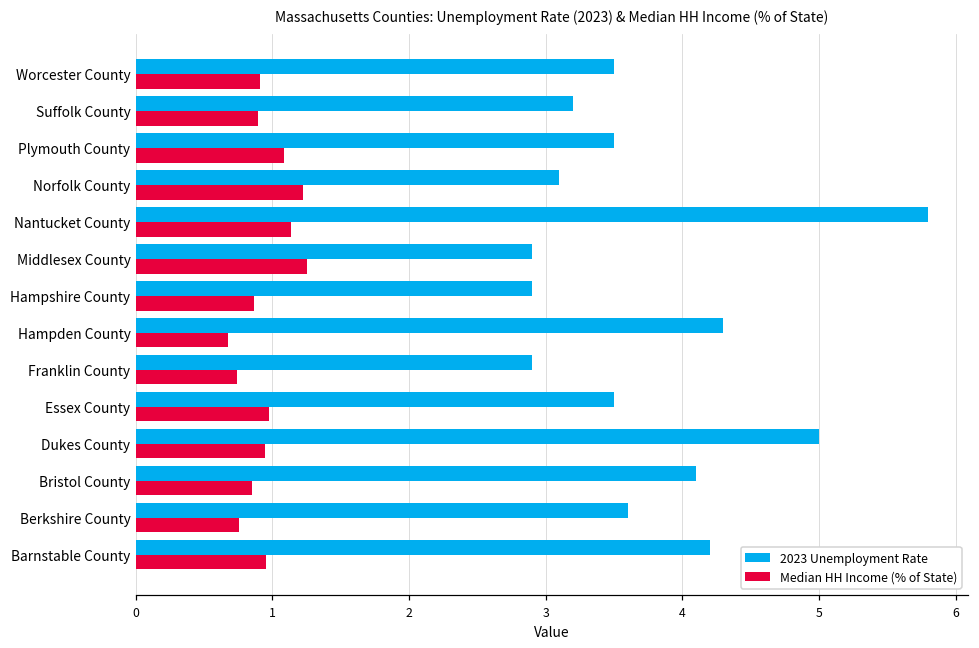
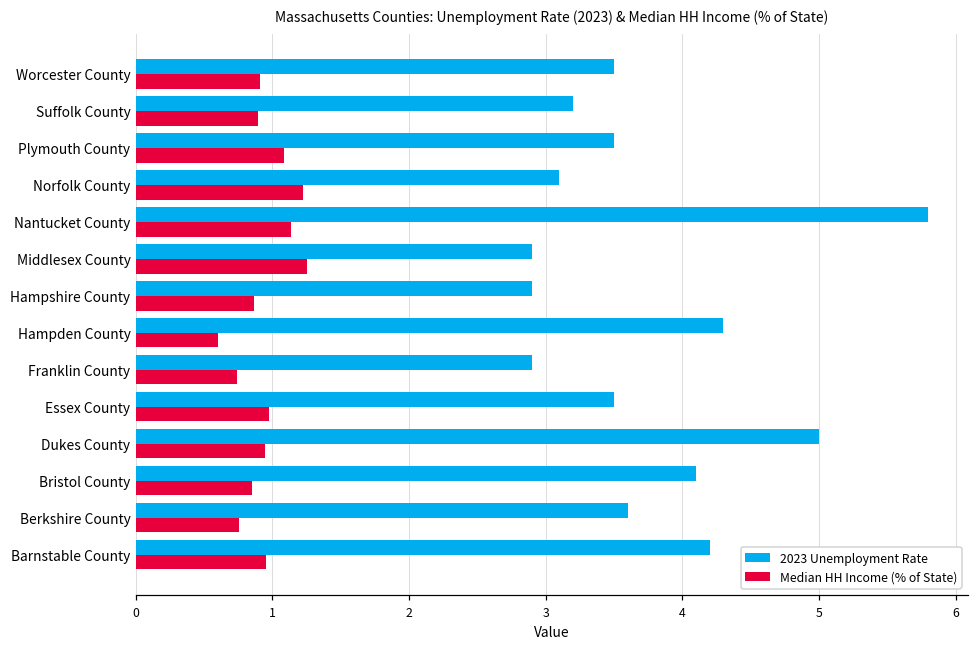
  {
    "2023 Unemployment Rate": {
      "Worcester County": 3.50,
      "Suffolk County": 3.20,
      "Plymouth County": 3.50,
      "Norfolk County": 3.10,
      "Nantucket County": 5.80,
      "Middlesex County": 2.90,
      "Hampshire County": 2.90,
      "Hampden County": 4.30,
      "Franklin County": 2.90,
      "Essex County": 3.50,
      "Dukes County": 5.00,
      "Bristol County": 4.10,
      "Berkshire County": 3.60,
      "Barnstable County": 4.20
    },
    "Median HH Income (% of State)": {
      "Worcester County": 0.91,
      "Suffolk County": 0.89,
      "Plymouth County": 1.09,
      "Norfolk County": 1.22,
      "Nantucket County": 1.14,
      "Middlesex County": 1.25,
      "Hampshire County": 0.87,
-     "Hampden County": 0.68,
+     "Hampden County": 0.60,
      "Franklin County": 0.74,
      "Essex County": 0.97,
      "Dukes County": 0.94,
      "Bristol County": 0.85,
      "Berkshire County": 0.75,
      "Barnstable County": 0.95
    }
  }
